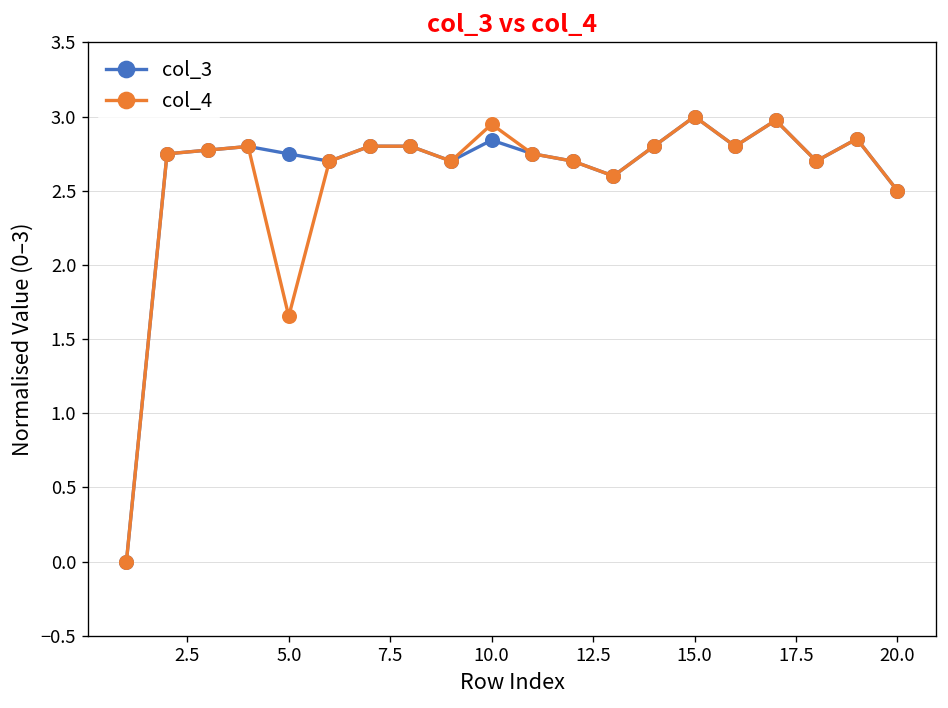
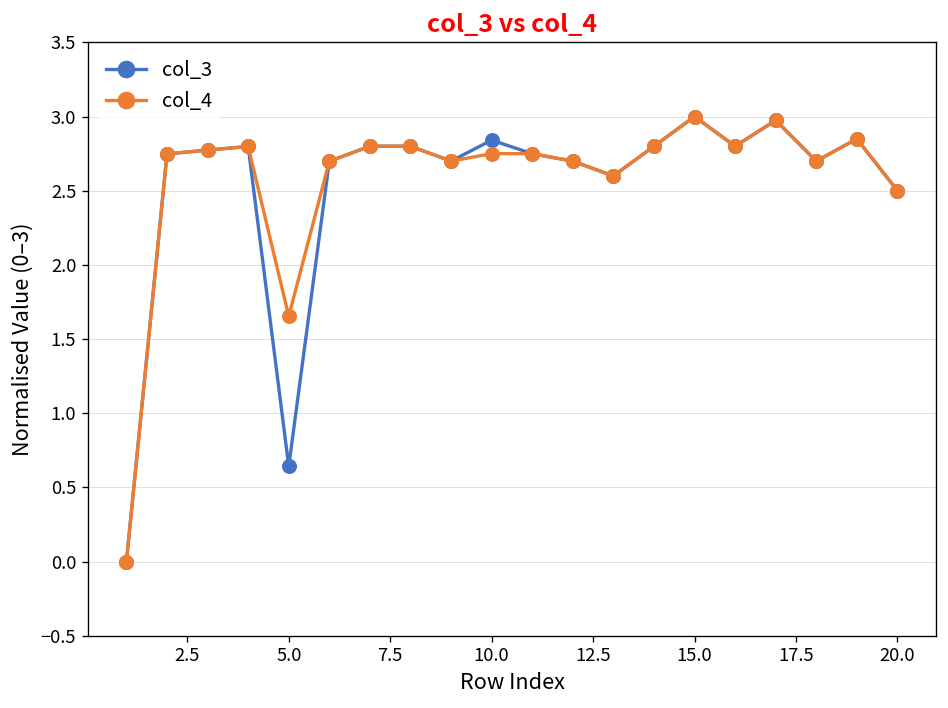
  {
    "col_3": {
-     "5.0": 2.75,
+     "5.0": 0.64,
      "10.0": 2.84
    },
    "col_4": {
      "5.0": 1.65,
-     "10.0": 2.95
+     "10.0": 2.75
    }
  }
